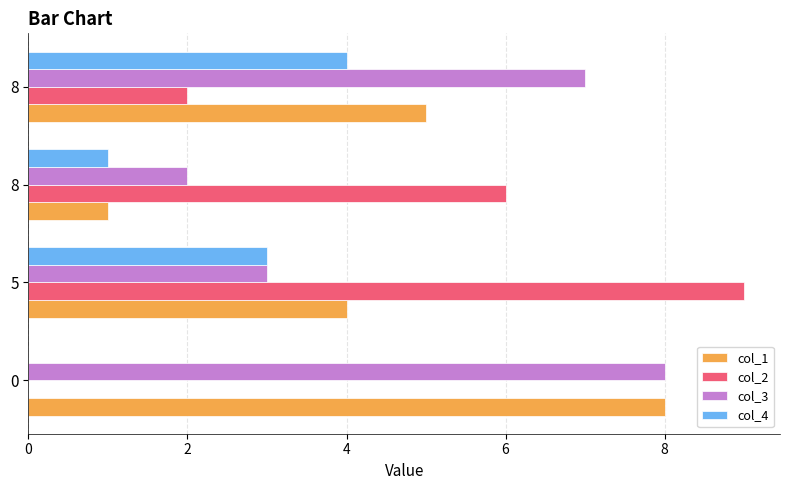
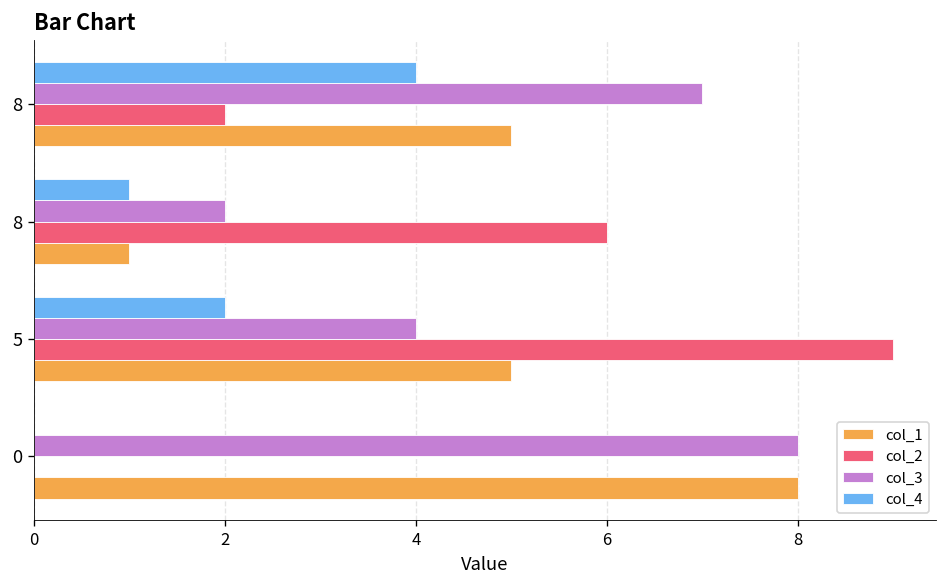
  {
    "col_1": {
-     "5": 4,
+     "5": 5,
      "0": 8
    },
    "col_2": {
      "5": 9,
      "0": 0
    },
    "col_3": {
-     "5": 3,
+     "5": 4,
      "0": 8
    },
    "col_4": {
-     "5": 3,
+     "5": 2,
      "0": 0
    }
  }
